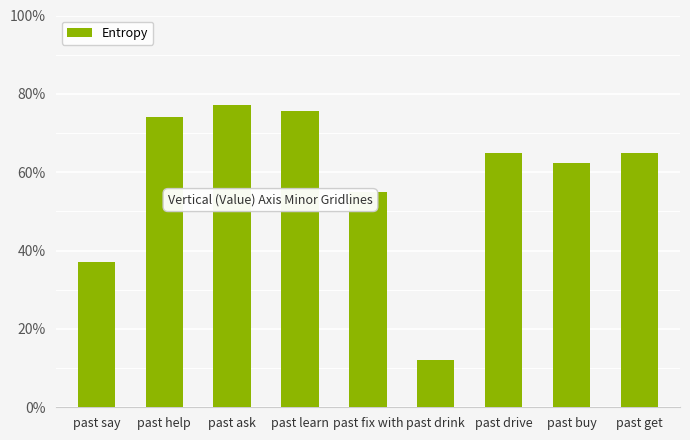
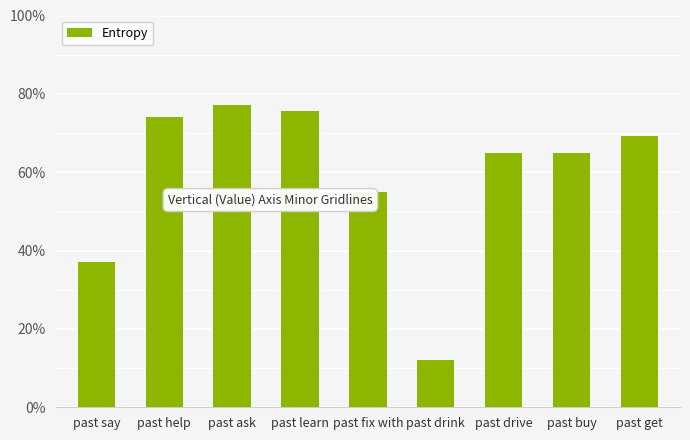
  {
    "past say": "37%",
    "past help": "74%",
    "past ask": "77%",
    "past learn": "76%",
    "past drink": "12%",
    "past drive": "65%",
-   "past buy": "62%",
-   "past get": "65%"
+   "past buy": "65%",
+   "past get": "69%"
  }
